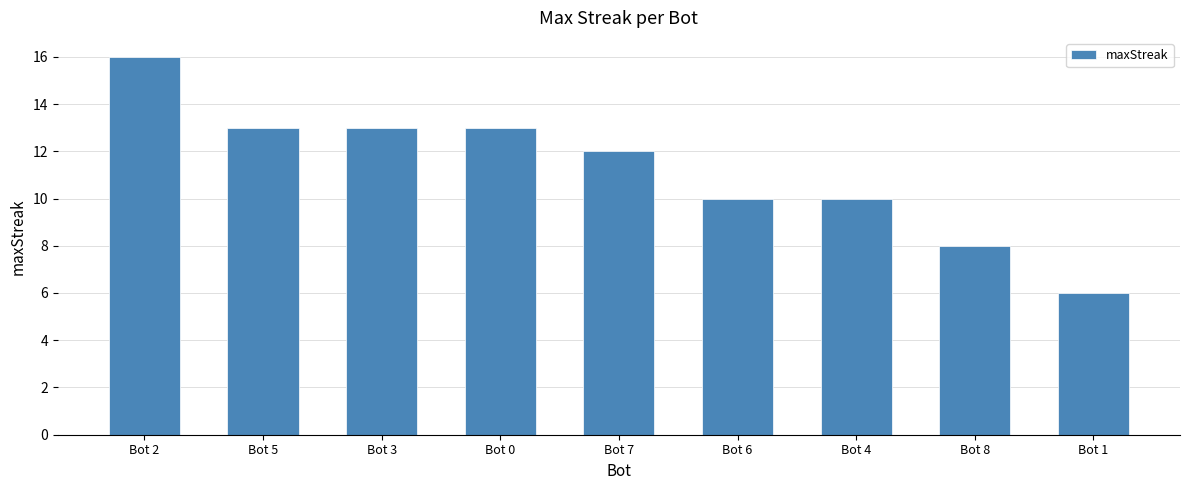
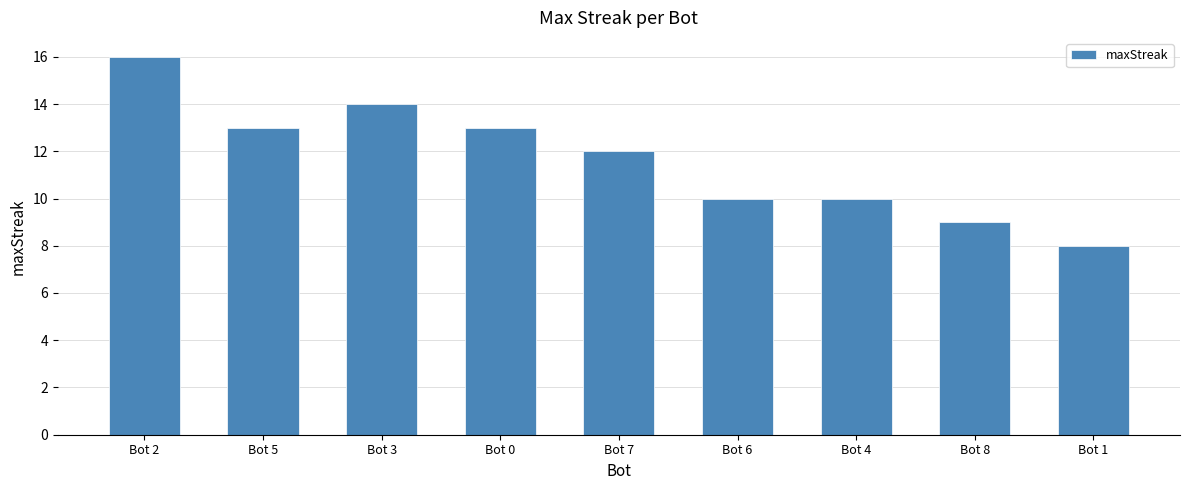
  {
    "Bot 2": 16,
    "Bot 5": 13,
-   "Bot 3": 13,
+   "Bot 3": 14,
    "Bot 0": 13,
    "Bot 7": 12,
    "Bot 6": 10,
    "Bot 4": 10,
-   "Bot 8": 8,
-   "Bot 1": 6
+   "Bot 8": 9,
+   "Bot 1": 8
  }
